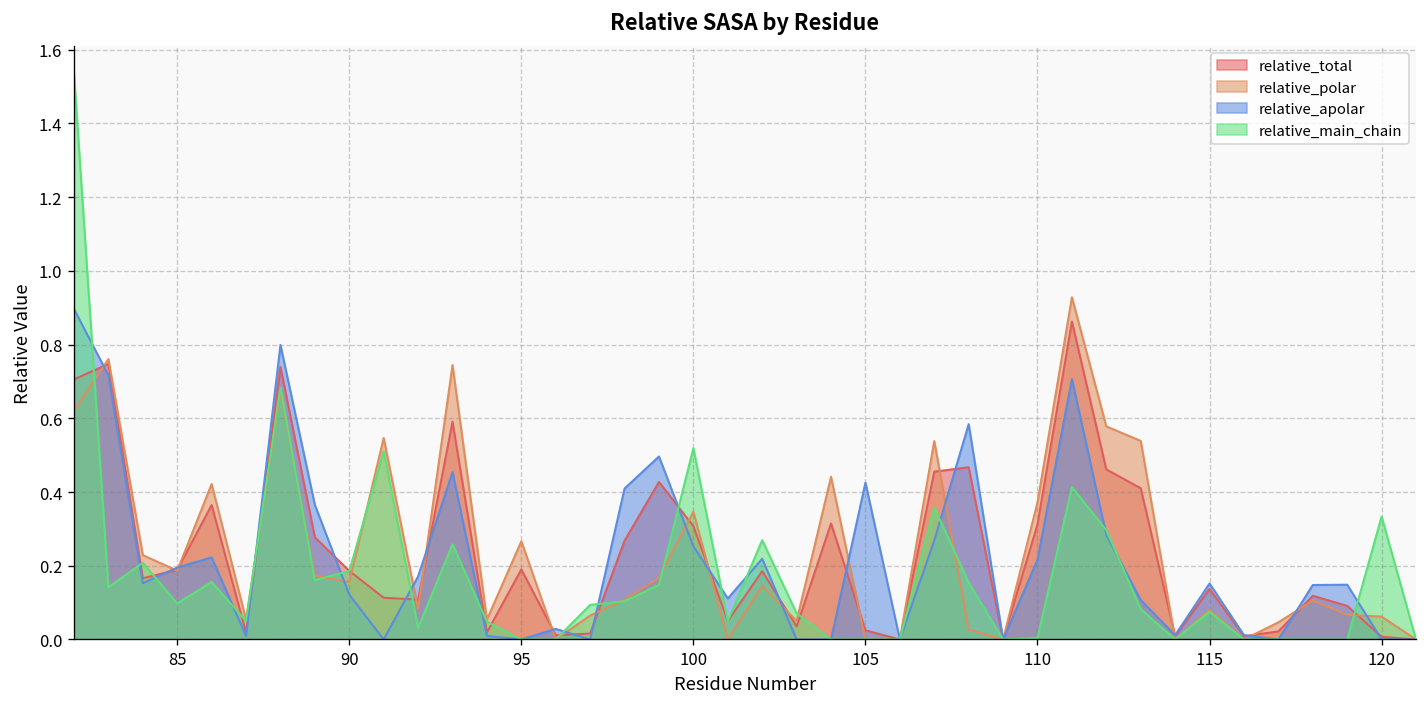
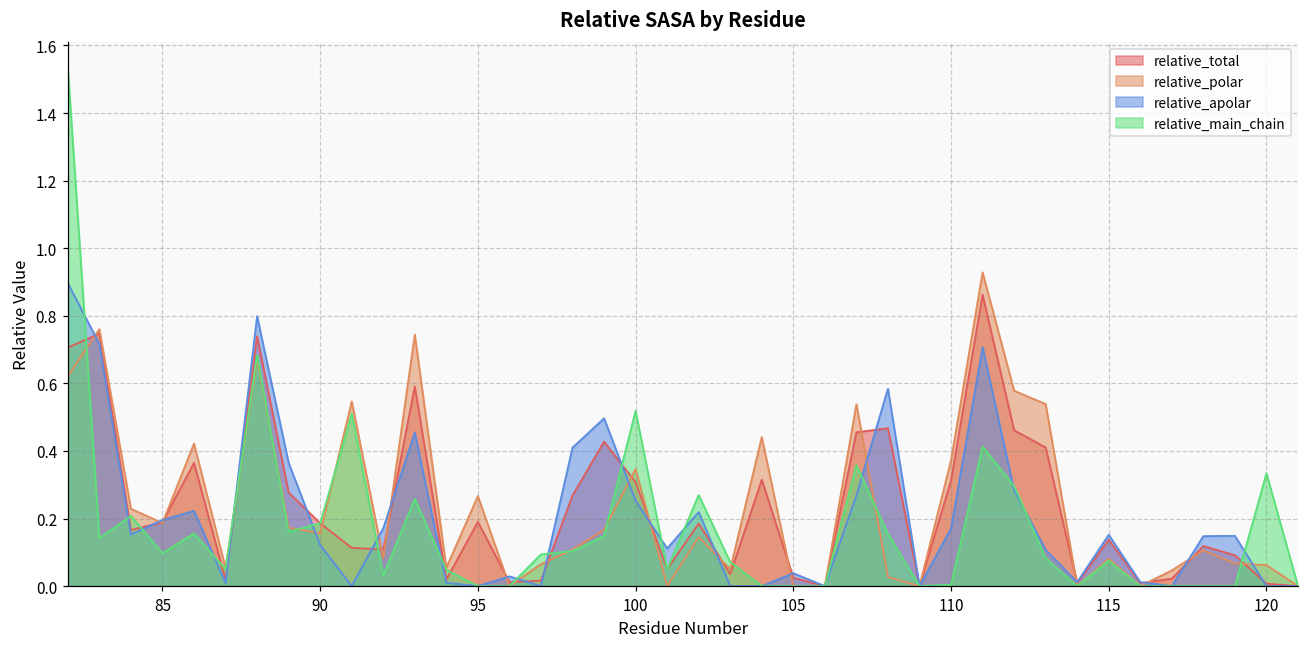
  {
    "relative_apolar": {
      "90": 0.12,
      "100": 0.25,
-     "105": 0.43,
-     "110": 0.22,
+     "105": 0.04,
+     "110": 0.17,
      "115": 0.15
    },
    "relative_main_chain": {
      "85": 0.10,
      "100": 0.52,
      "110": 0.00,
      "120": 0.33
    }
  }
